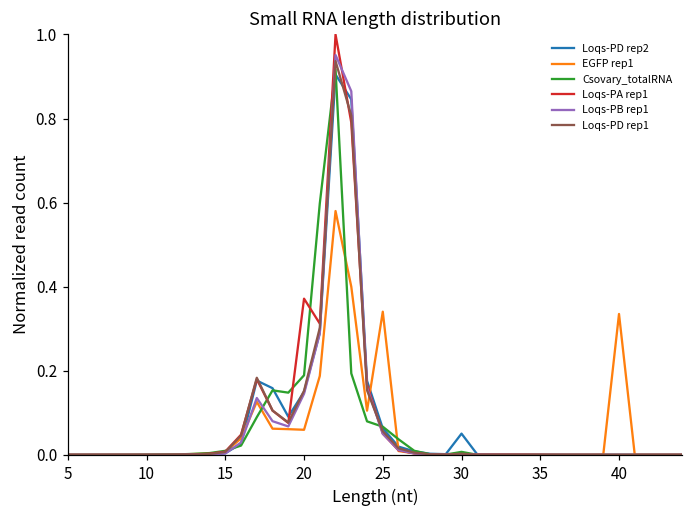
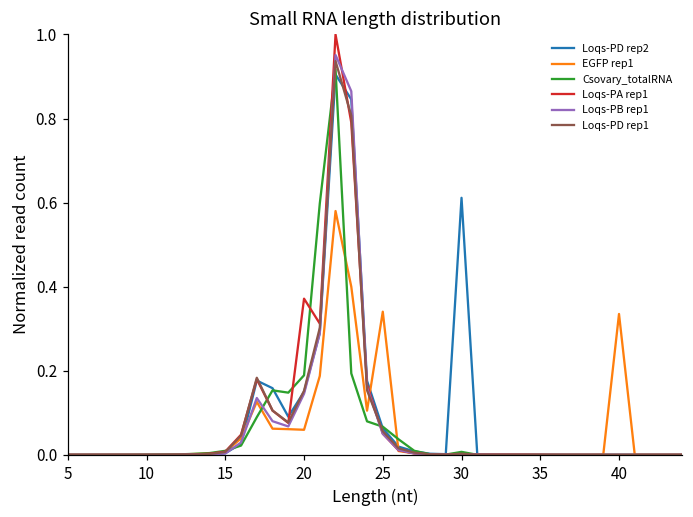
  {
    "Loqs-PD rep2": {
-     "30": 0.05
+     "30": 0.61
    },
    "EGFP rep1": {
      "20": 0.06,
      "25": 0.34,
      "40": 0.34
    },
    "Csovary_totalRNA": {
      "20": 0.19
    },
    "Loqs-PA rep1": {
      "20": 0.37
    }
  }
